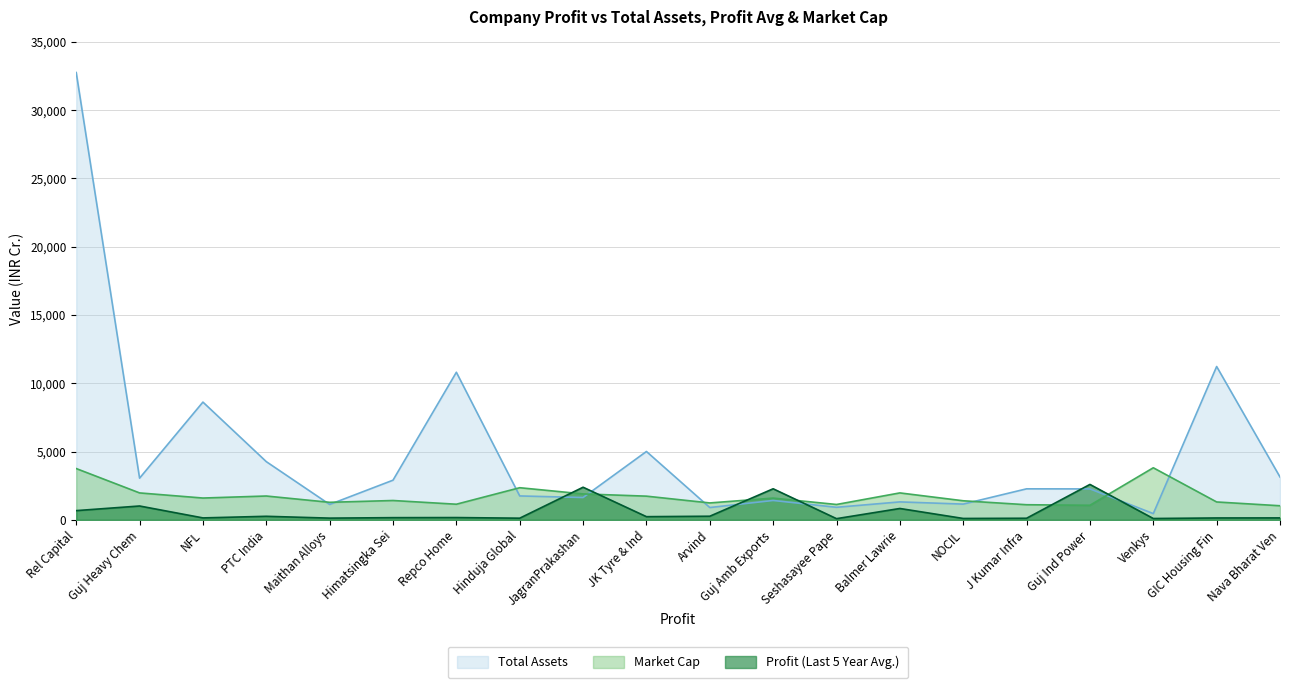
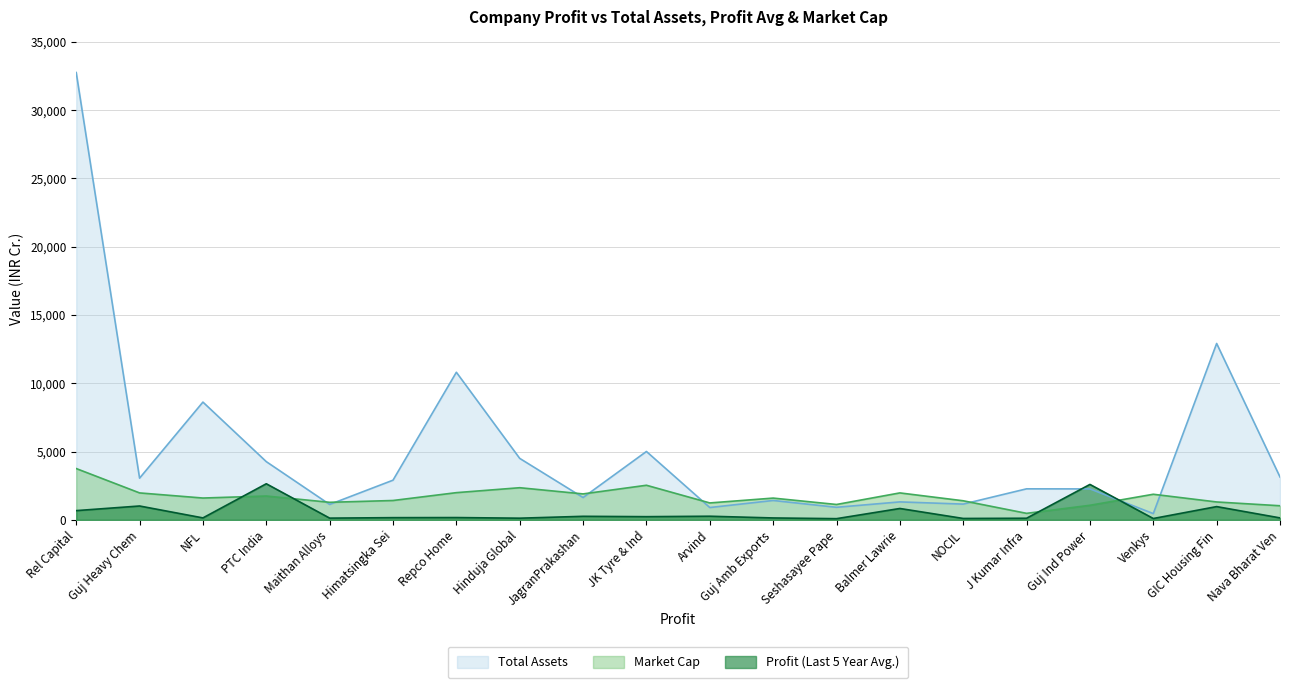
  {
    "Total Assets": {
      "Rel Capital": "32,700",
      "Guj Heavy Chem": "3,100",
      "NFL": "8,600",
      "PTC India": "4,300",
      "Himatsingka Sei": "2,900",
      "Repco Home": "10,800",
-     "Hinduja Global": "1,800",
+     "Hinduja Global": "4,500",
      "JagranPrakashan": "1,600",
      "JK Tyre & Ind": "5,000",
      "Arvind": "900",
      "Seshasayee Pape": "900",
      "Balmer Lawrie": "1,300",
      "NOCIL": "1,200",
      "J Kumar Infra": "2,300",
      "Guj Ind Power": "2,300",
      "Venkys": "500",
-     "GIC Housing Fin": "11,200",
+     "GIC Housing Fin": "12,900",
      "Nava Bharat Ven": "3,100"
    },
    "Market Cap": {
      "Rel Capital": "3,800",
      "Guj Heavy Chem": "2,000",
      "NFL": "1,600",
      "PTC India": "1,700",
      "Himatsingka Sei": "1,400",
-     "Repco Home": "1,100",
+     "Repco Home": "2,000",
      "Hinduja Global": "2,400",
      "JagranPrakashan": "1,900",
-     "JK Tyre & Ind": "1,700",
+     "JK Tyre & Ind": "2,500",
      "Arvind": "1,200",
      "Seshasayee Pape": "1,100",
      "Balmer Lawrie": "2,000",
      "NOCIL": "1,400",
-     "J Kumar Infra": "1,100",
+     "J Kumar Infra": "500",
      "Guj Ind Power": "1,100",
-     "Venkys": "3,800",
+     "Venkys": "1,900",
      "GIC Housing Fin": "1,300",
      "Nava Bharat Ven": "1,000"
    },
    "Profit (Last 5 Year Avg.)": {
      "Rel Capital": "700",
      "Guj Heavy Chem": "1,000",
      "NFL": "100",
-     "PTC India": "300",
+     "PTC India": "2,600",
      "Maithan Alloys": "100",
      "Himatsingka Sei": "200",
      "Repco Home": "200",
      "Hinduja Global": "100",
-     "JagranPrakashan": "2,400",
+     "JagranPrakashan": "300",
      "JK Tyre & Ind": "200",
      "Arvind": "300",
-     "Guj Amb Exports": "2,300",
+     "Guj Amb Exports": "100",
      "Seshasayee Pape": "100",
      "Balmer Lawrie": "800",
      "NOCIL": "100",
      "J Kumar Infra": "100",
      "Guj Ind Power": "2,600",
      "Venkys": "100",
-     "GIC Housing Fin": "100",
+     "GIC Housing Fin": "1,000",
      "Nava Bharat Ven": "100"
    }
  }
